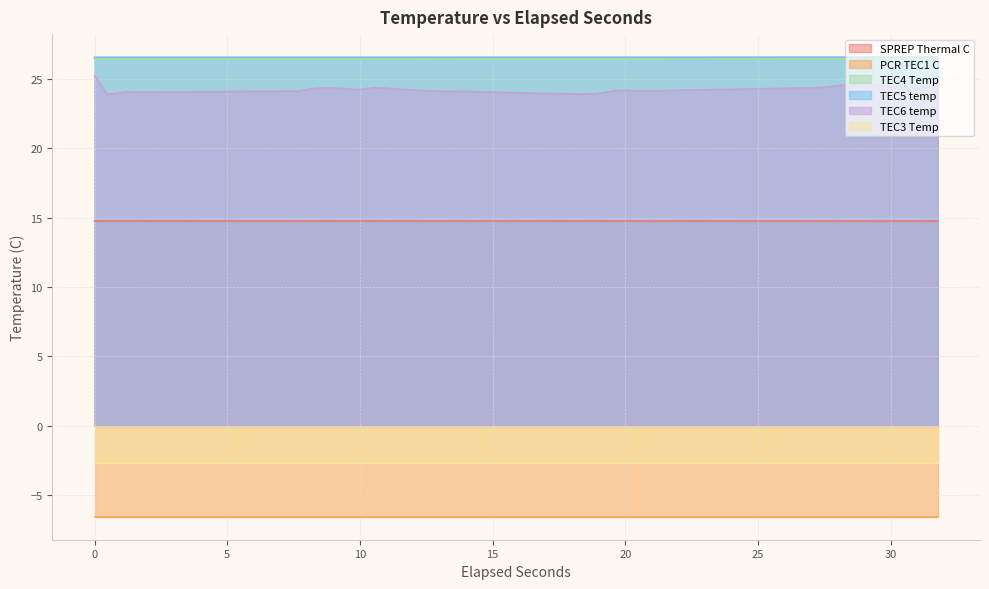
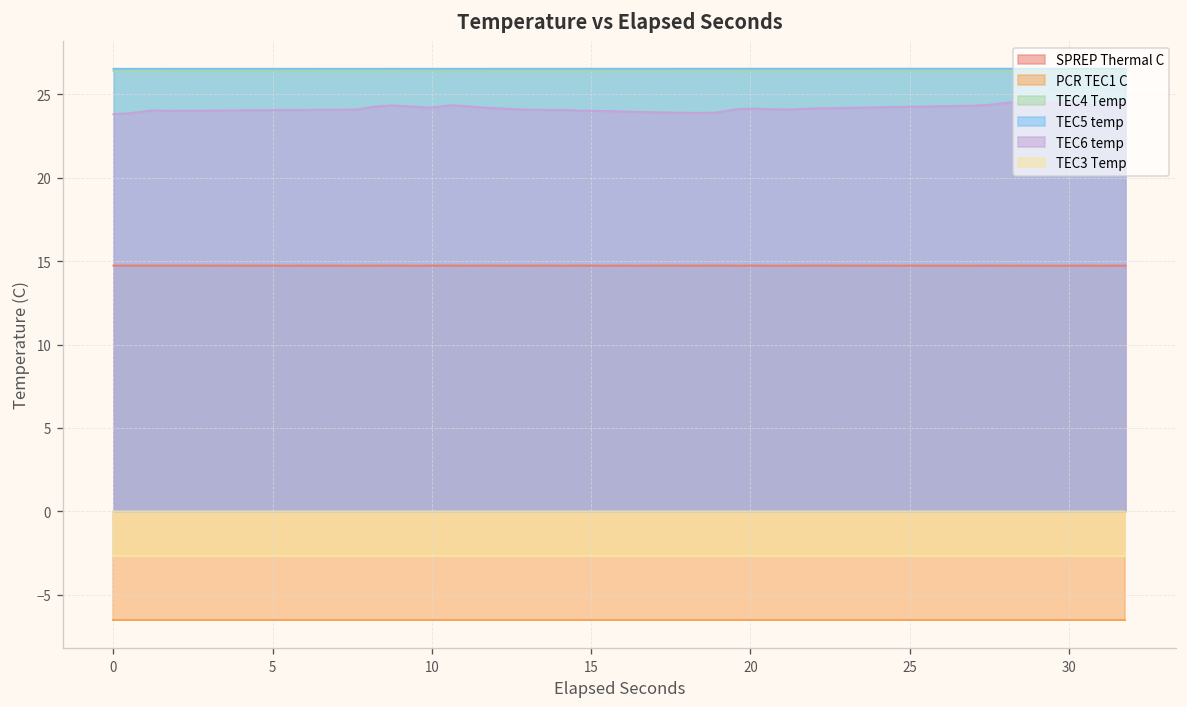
  {
    "TEC6 temp": {
-     "0": 25.2
+     "0": 23.8
    }
  }
